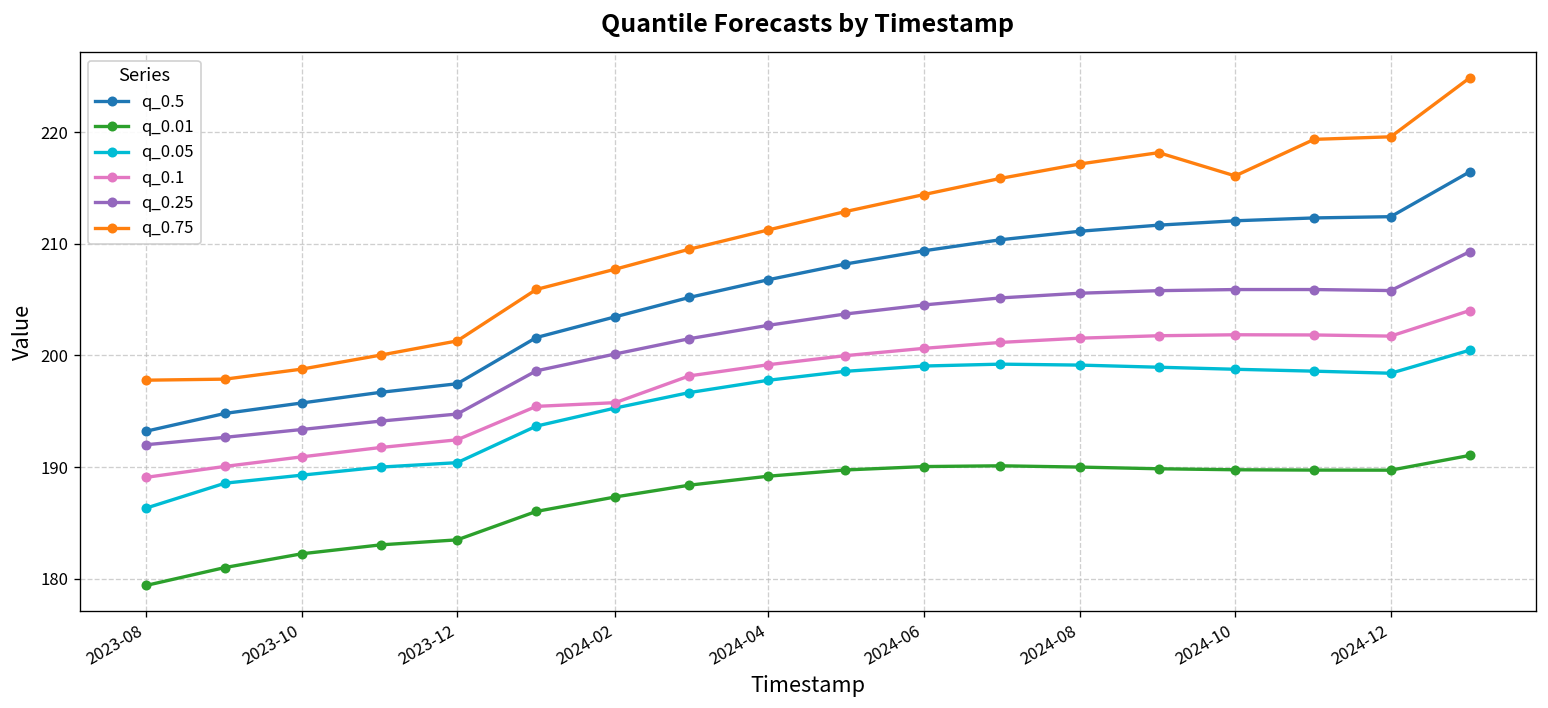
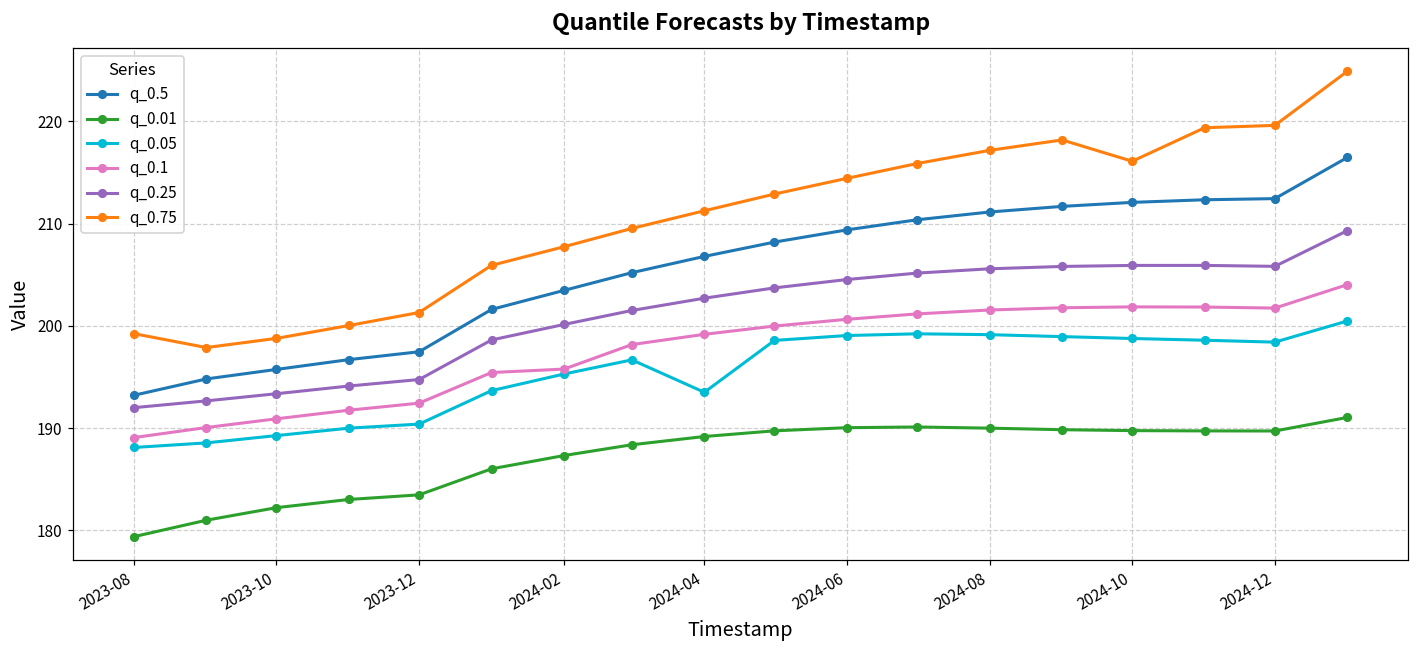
  {
    "q_0.5": {
      "2023-08": 193,
      "2023-10": 196,
      "2023-12": 197,
      "2024-02": 203,
      "2024-04": 207,
      "2024-06": 209,
      "2024-08": 211,
      "2024-10": 212,
      "2024-12": 212
    },
    "q_0.01": {
      "2023-08": 179,
      "2023-10": 182,
      "2023-12": 183,
      "2024-02": 187,
      "2024-04": 189,
      "2024-06": 190,
      "2024-08": 190,
      "2024-10": 190,
      "2024-12": 190
    },
    "q_0.05": {
-     "2023-08": 186,
+     "2023-08": 188,
      "2023-10": 189,
      "2023-12": 190,
      "2024-02": 195,
-     "2024-04": 198,
+     "2024-04": 194,
      "2024-06": 199,
      "2024-08": 199,
      "2024-10": 199,
      "2024-12": 198
    },
    "q_0.1": {
      "2023-08": 189,
      "2023-10": 191,
      "2023-12": 192,
      "2024-02": 196,
      "2024-04": 199,
      "2024-06": 201,
      "2024-08": 202,
      "2024-10": 202,
      "2024-12": 202
    },
    "q_0.25": {
      "2023-08": 192,
      "2023-10": 193,
      "2023-12": 195,
      "2024-02": 200,
      "2024-04": 203,
      "2024-06": 205,
      "2024-08": 206,
      "2024-10": 206,
      "2024-12": 206
    },
    "q_0.75": {
-     "2023-08": 198,
+     "2023-08": 199,
      "2023-10": 199,
      "2023-12": 201,
      "2024-02": 208,
      "2024-04": 211,
      "2024-06": 214,
      "2024-08": 217,
      "2024-10": 216,
      "2024-12": 220
    }
  }
